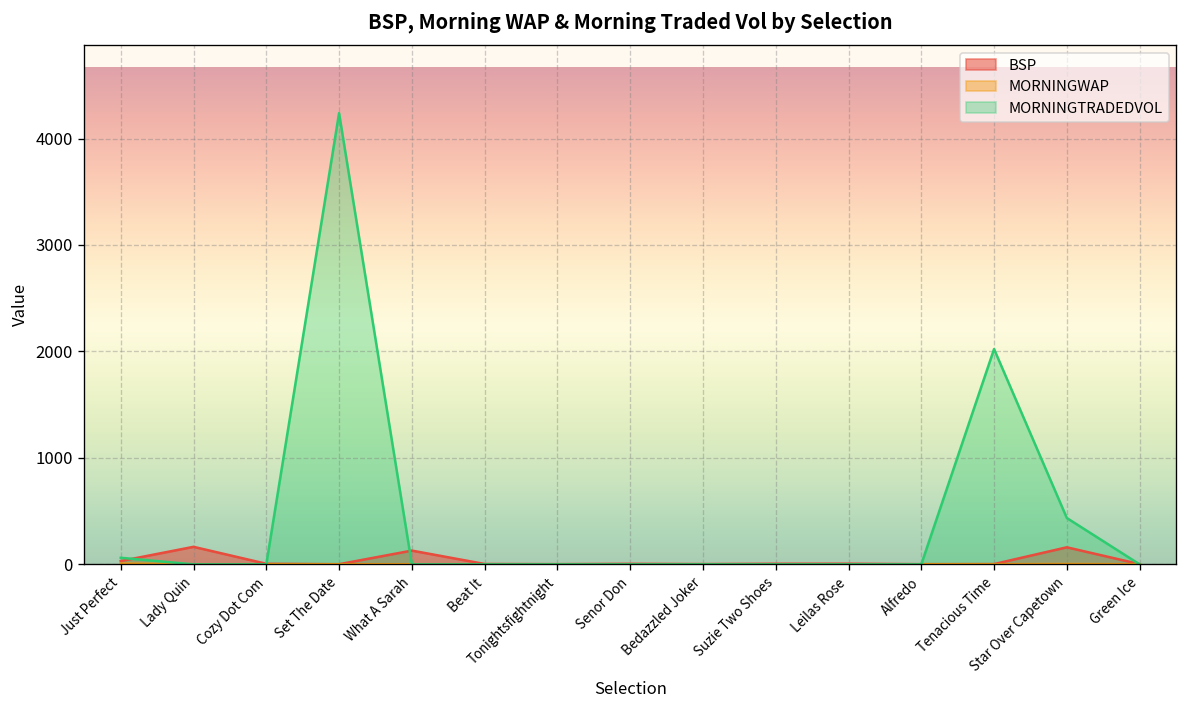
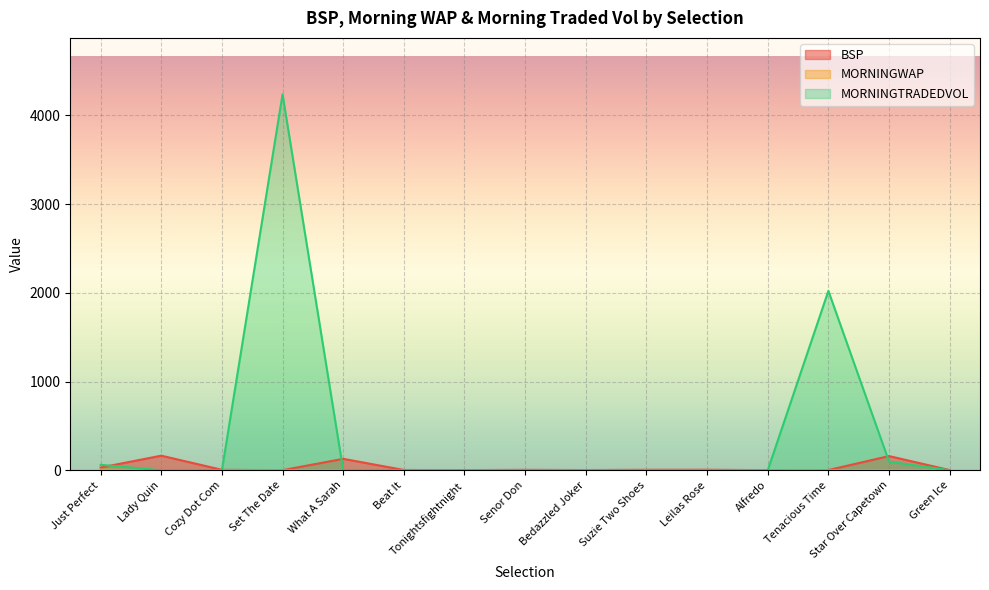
  {
    "BSP": {
      "Lady Quin": 200,
      "What A Sarah": 100,
      "Star Over Capetown": 200
    },
    "MORNINGWAP": {
      "Star Over Capetown": 0
    },
    "MORNINGTRADEDVOL": {
      "Just Perfect": 100,
      "Set The Date": 4200,
      "Tenacious Time": 2000,
-     "Star Over Capetown": 400
+     "Star Over Capetown": 100
    }
  }
